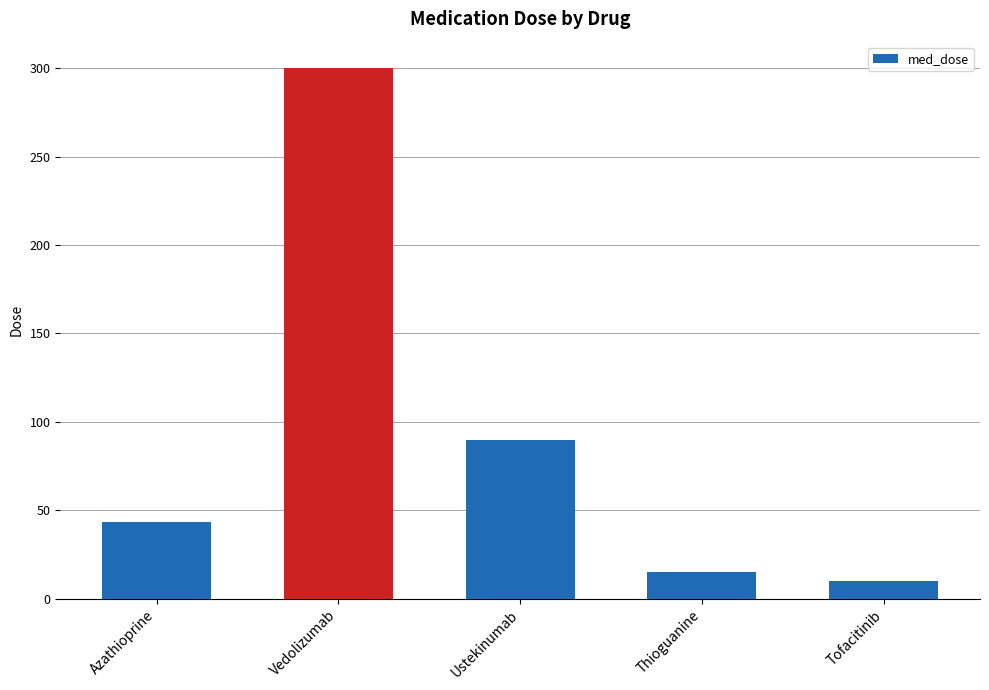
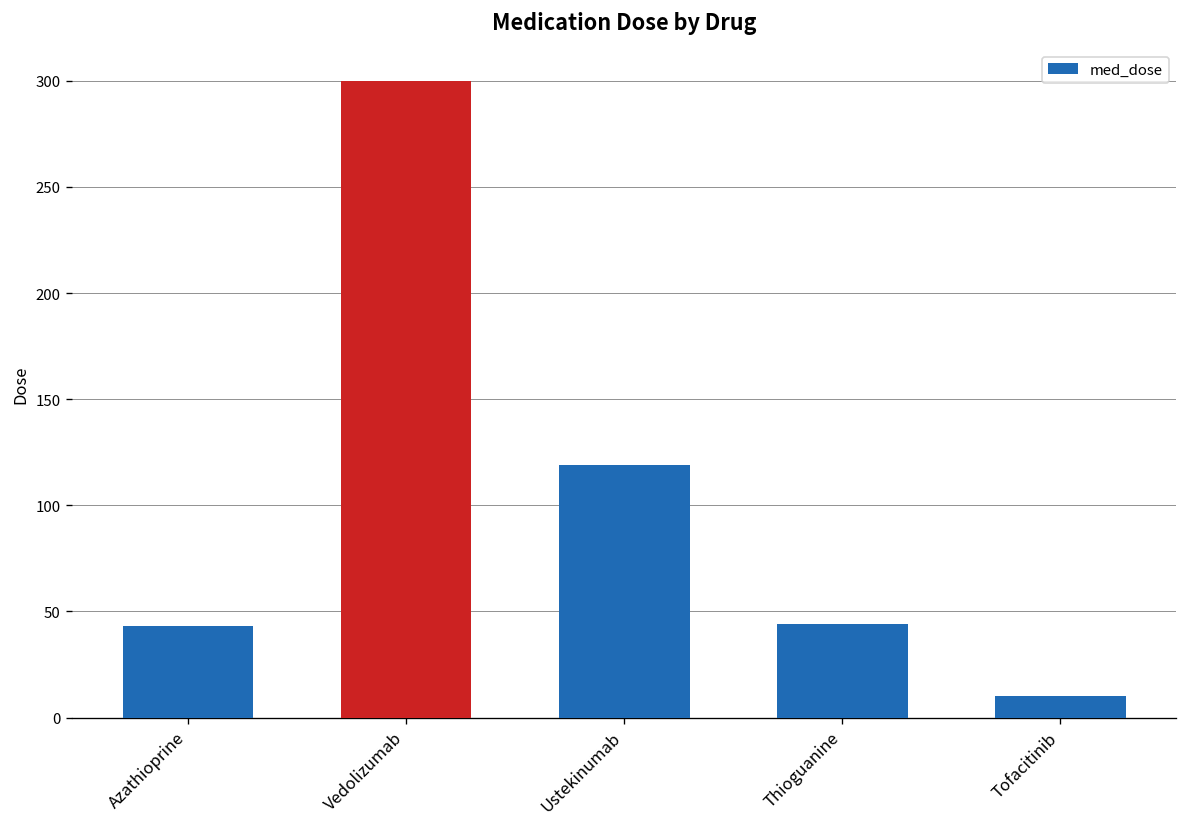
  {
    "Azathioprine": 43,
    "Vedolizumab": 300,
-   "Ustekinumab": 90,
-   "Thioguanine": 15,
+   "Ustekinumab": 119,
+   "Thioguanine": 44,
    "Tofacitinib": 10
  }
